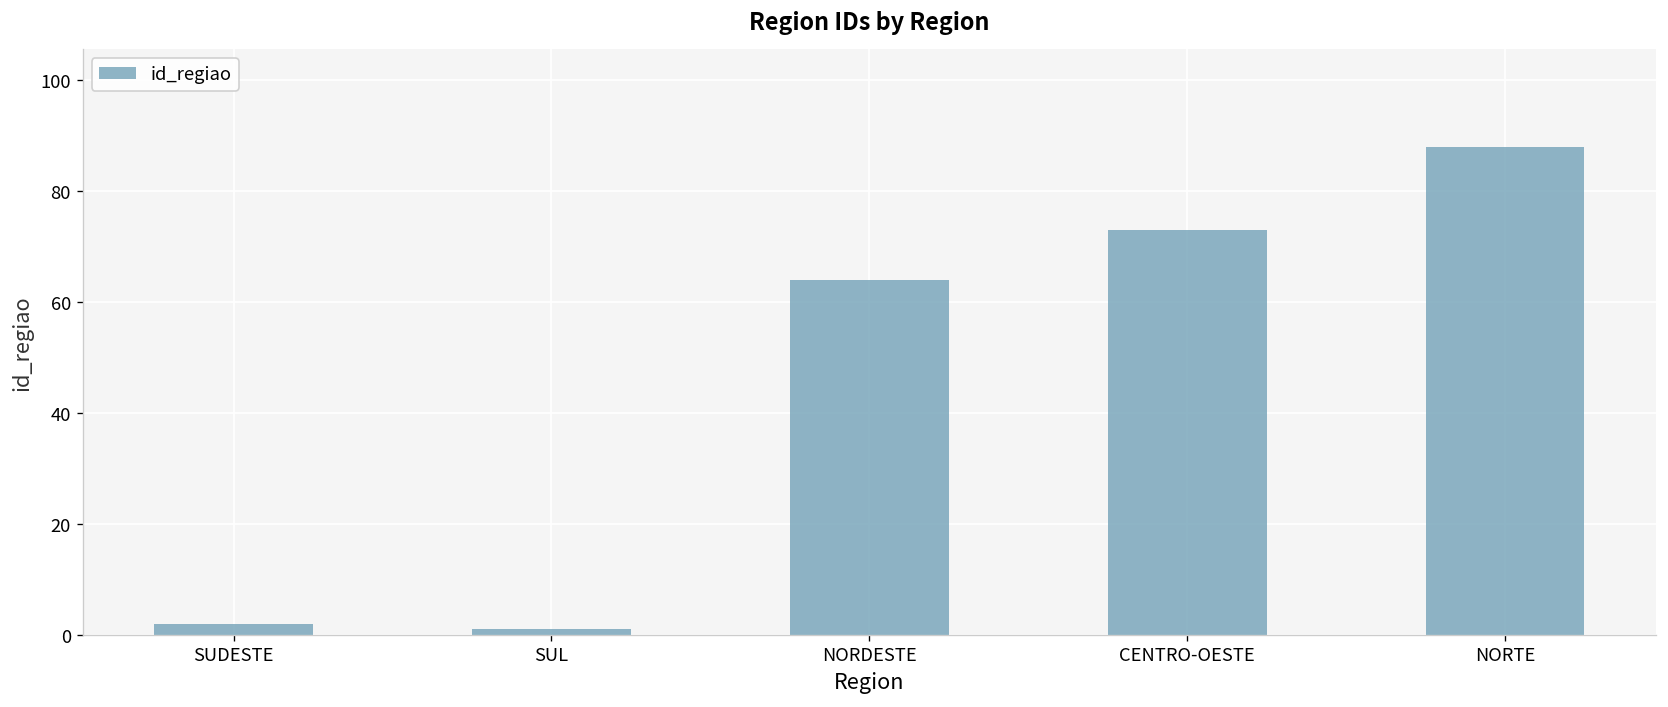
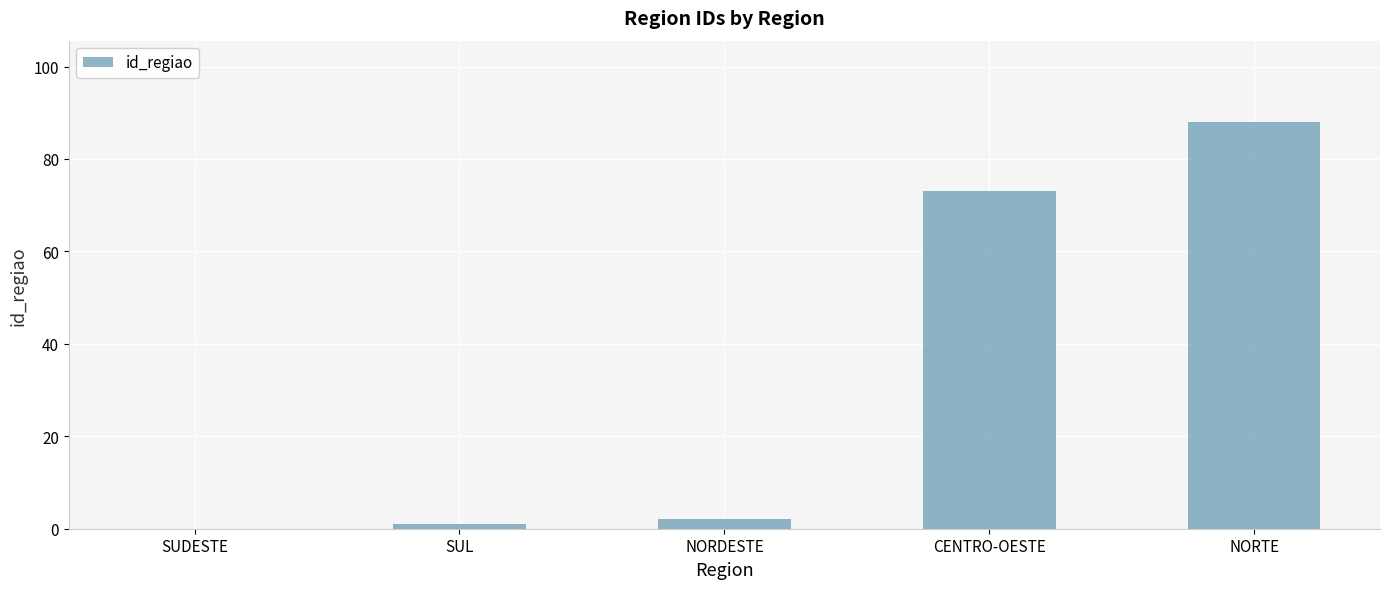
  {
-   "SUDESTE": 2,
+   "SUDESTE": 0,
    "SUL": 1,
-   "NORDESTE": 64,
+   "NORDESTE": 2,
    "CENTRO-OESTE": 73,
    "NORTE": 88
  }
